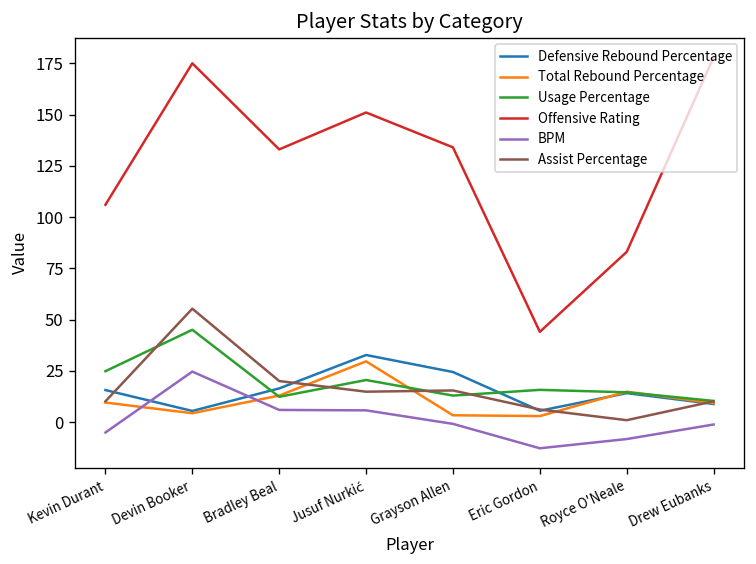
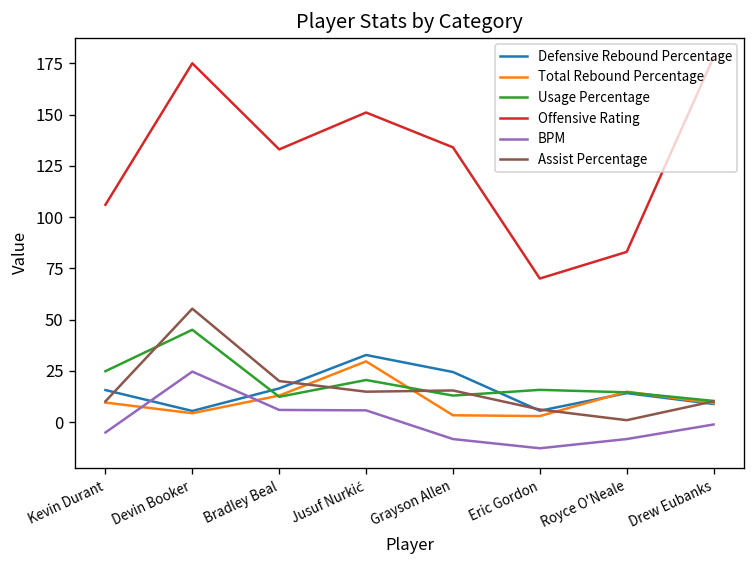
  {
    "Defensive Rebound Percentage": {
      "Kevin Durant": 16,
      "Bradley Beal": 16,
      "Jusuf Nurkić": 33,
      "Grayson Allen": 24
    },
    "Total Rebound Percentage": {
      "Jusuf Nurkić": 30,
      "Grayson Allen": 3,
      "Eric Gordon": 3
    },
    "Usage Percentage": {
      "Kevin Durant": 25,
      "Devin Booker": 45,
      "Jusuf Nurkić": 21,
      "Grayson Allen": 13,
      "Eric Gordon": 16
    },
    "Offensive Rating": {
      "Kevin Durant": 106,
      "Devin Booker": 175,
      "Bradley Beal": 133,
      "Jusuf Nurkić": 151,
      "Grayson Allen": 134,
-     "Eric Gordon": 44,
+     "Eric Gordon": 70,
      "Royce O'Neale": 83
    },
    "BPM": {
      "Kevin Durant": -5,
      "Devin Booker": 25,
      "Bradley Beal": 6,
      "Jusuf Nurkić": 6,
-     "Grayson Allen": -1,
+     "Grayson Allen": -8,
      "Eric Gordon": -13,
      "Royce O'Neale": -8,
      "Drew Eubanks": -1
    },
    "Assist Percentage": {
      "Devin Booker": 55,
      "Bradley Beal": 20,
      "Jusuf Nurkić": 15,
      "Grayson Allen": 15,
      "Royce O'Neale": 1
    }
  }
